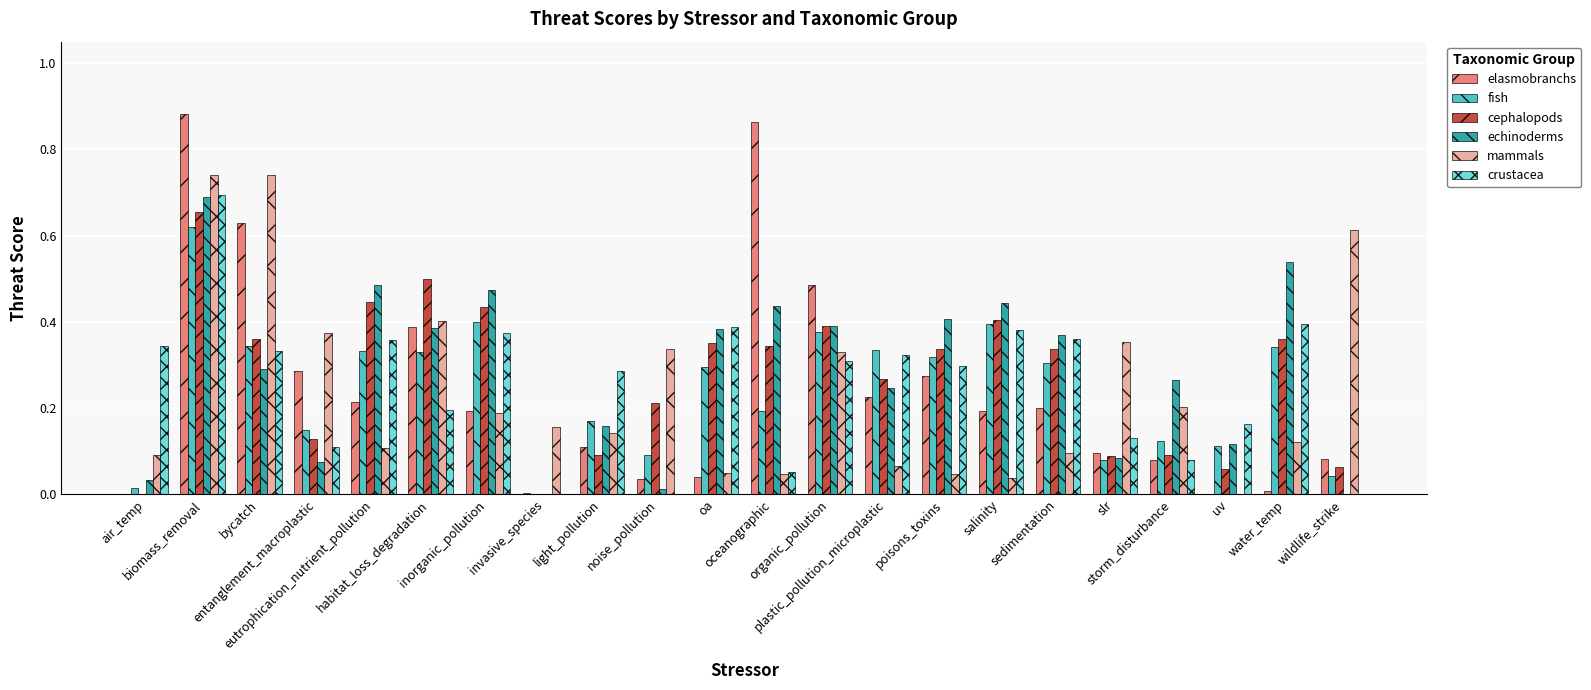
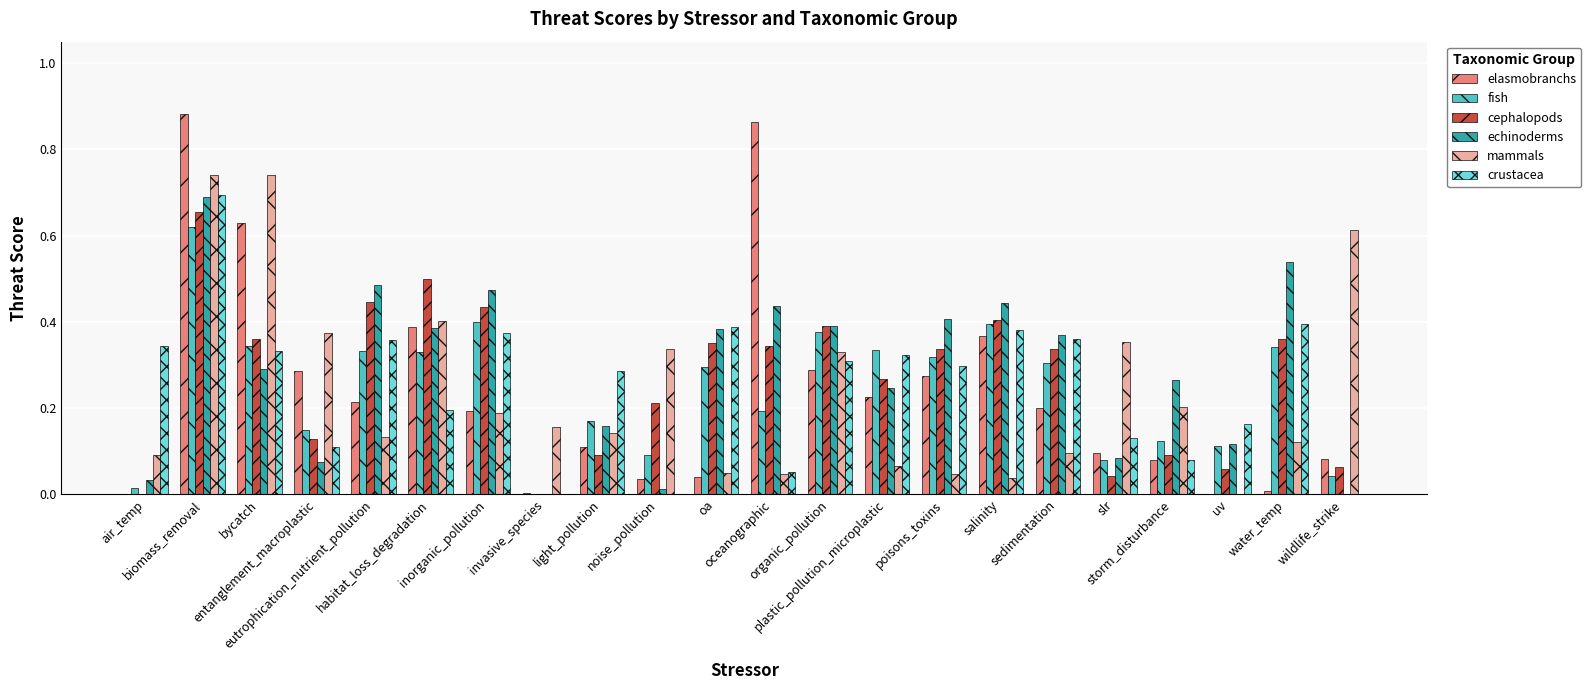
  {
    "elasmobranchs": {
      "biomass_removal": 0.88,
      "bycatch": 0.63,
      "entanglement_macroplastic": 0.29,
      "eutrophication_nutrient_pollution": 0.21,
      "habitat_loss_degradation": 0.39,
      "inorganic_pollution": 0.19,
      "light_pollution": 0.11,
      "noise_pollution": 0.04,
      "oa": 0.04,
      "oceanographic": 0.86,
-     "organic_pollution": 0.48,
+     "organic_pollution": 0.29,
      "plastic_pollution_microplastic": 0.23,
      "poisons_toxins": 0.27,
-     "salinity": 0.19,
+     "salinity": 0.37,
      "sedimentation": 0.20,
      "slr": 0.09,
      "storm_disturbance": 0.08,
      "uv": 0.00,
      "water_temp": 0.01,
      "wildlife_strike": 0.08
    },
    "cephalopods": {
      "air_temp": 0.00,
      "biomass_removal": 0.66,
      "bycatch": 0.36,
      "entanglement_macroplastic": 0.13,
      "eutrophication_nutrient_pollution": 0.45,
      "habitat_loss_degradation": 0.50,
      "inorganic_pollution": 0.44,
      "invasive_species": 0.00,
      "light_pollution": 0.09,
      "noise_pollution": 0.21,
      "oa": 0.35,
      "oceanographic": 0.34,
      "organic_pollution": 0.39,
      "plastic_pollution_microplastic": 0.27,
      "poisons_toxins": 0.34,
      "salinity": 0.40,
      "sedimentation": 0.34,
-     "slr": 0.09,
+     "slr": 0.04,
      "storm_disturbance": 0.09,
      "uv": 0.06,
      "water_temp": 0.36,
      "wildlife_strike": 0.06
    },
    "mammals": {
      "air_temp": 0.09,
      "biomass_removal": 0.74,
      "bycatch": 0.74,
      "entanglement_macroplastic": 0.37,
-     "eutrophication_nutrient_pollution": 0.11,
+     "eutrophication_nutrient_pollution": 0.13,
      "habitat_loss_degradation": 0.40,
      "inorganic_pollution": 0.19,
      "invasive_species": 0.16,
      "light_pollution": 0.14,
      "noise_pollution": 0.34,
      "oa": 0.05,
      "oceanographic": 0.05,
      "organic_pollution": 0.33,
      "plastic_pollution_microplastic": 0.07,
      "poisons_toxins": 0.05,
      "salinity": 0.04,
      "sedimentation": 0.10,
      "slr": 0.35,
      "storm_disturbance": 0.20,
      "uv": 0.00,
      "water_temp": 0.12,
      "wildlife_strike": 0.61
    }
  }
